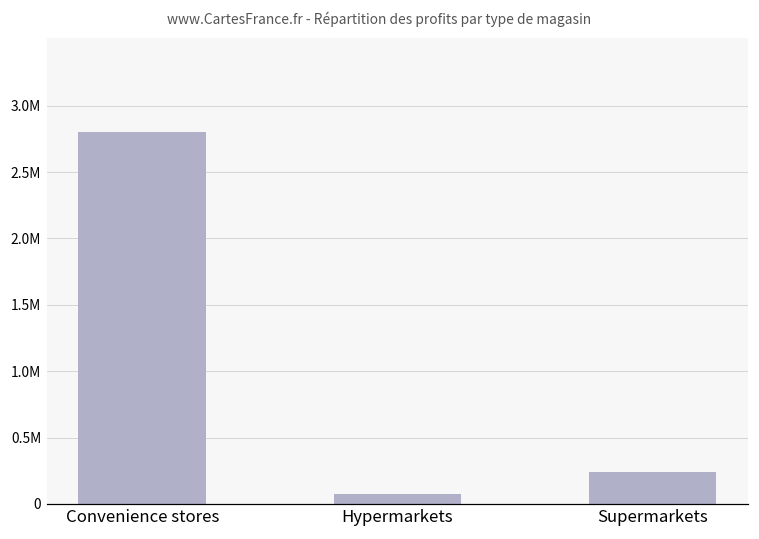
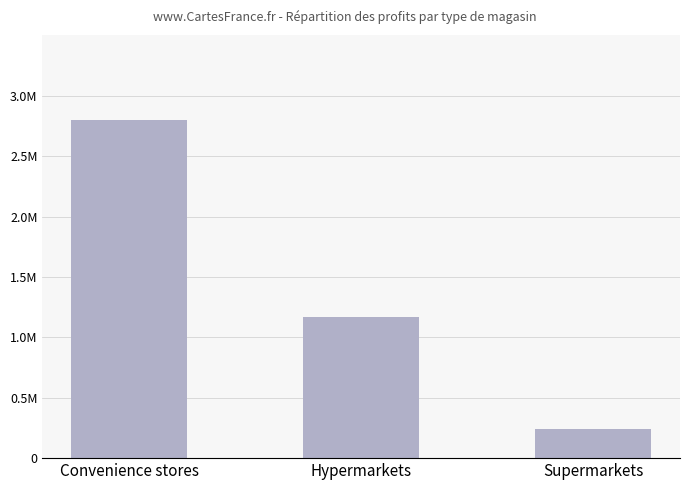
  {
    "Convenience stores": 2810000,
-   "Hypermarkets": 80000,
+   "Hypermarkets": 1170000,
    "Supermarkets": 240000
  }
